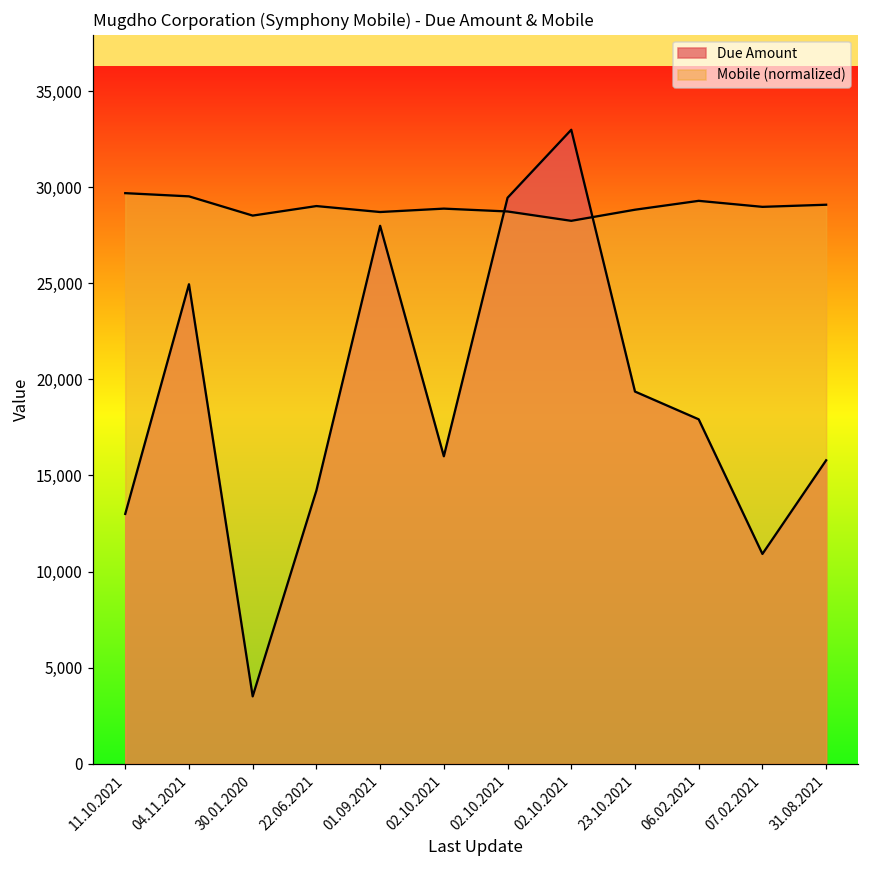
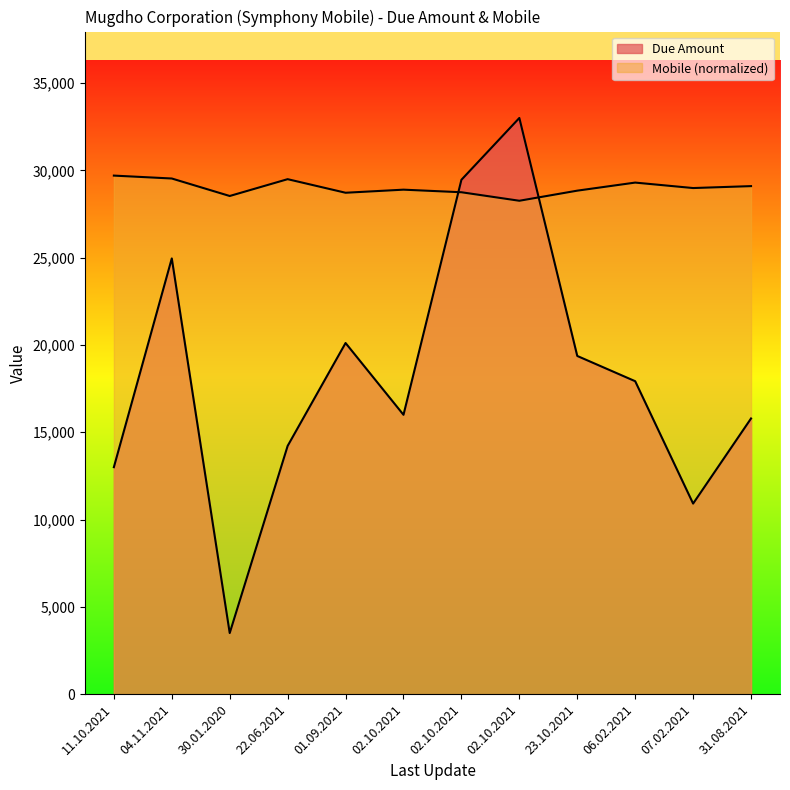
  {
    "Due Amount": {
      "11.10.2021": "13,000",
      "04.11.2021": "25,000",
      "30.01.2020": "3,500",
      "22.06.2021": "14,200",
-     "01.09.2021": "28,000",
+     "01.09.2021": "20,100",
      "23.10.2021": "19,400",
      "06.02.2021": "17,900",
      "07.02.2021": "10,900",
      "31.08.2021": "15,800"
    },
    "Mobile (normalized)": {
      "11.10.2021": "29,700",
      "04.11.2021": "29,500",
      "30.01.2020": "28,500",
-     "22.06.2021": "29,000",
+     "22.06.2021": "29,500",
      "01.09.2021": "28,700",
      "23.10.2021": "28,800",
      "06.02.2021": "29,300",
      "07.02.2021": "29,000",
      "31.08.2021": "29,100"
    }
  }
